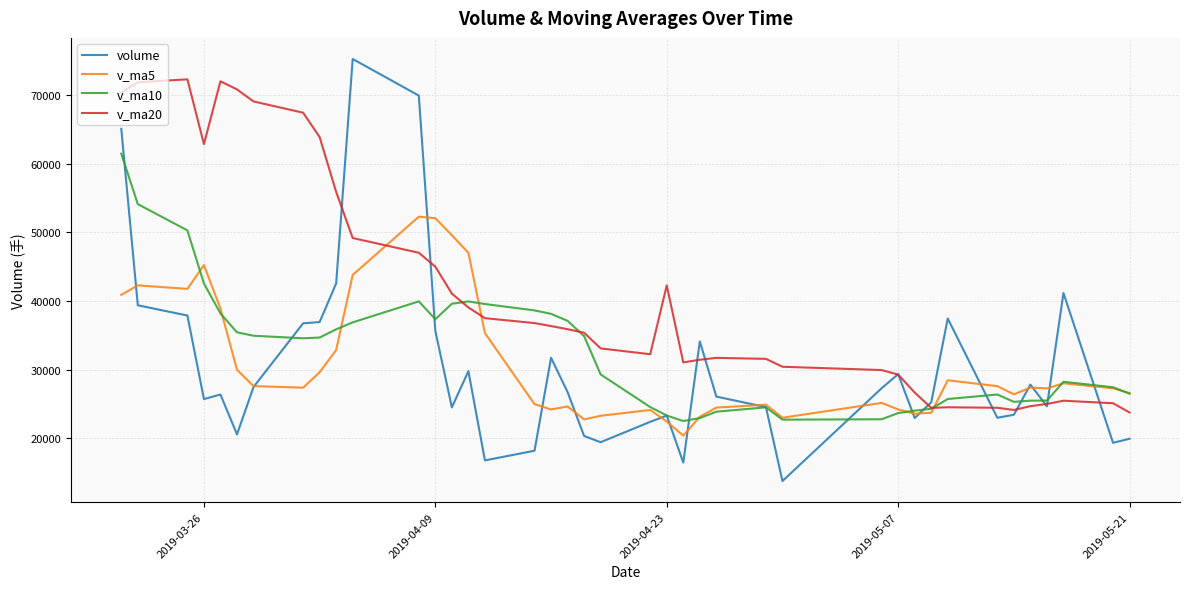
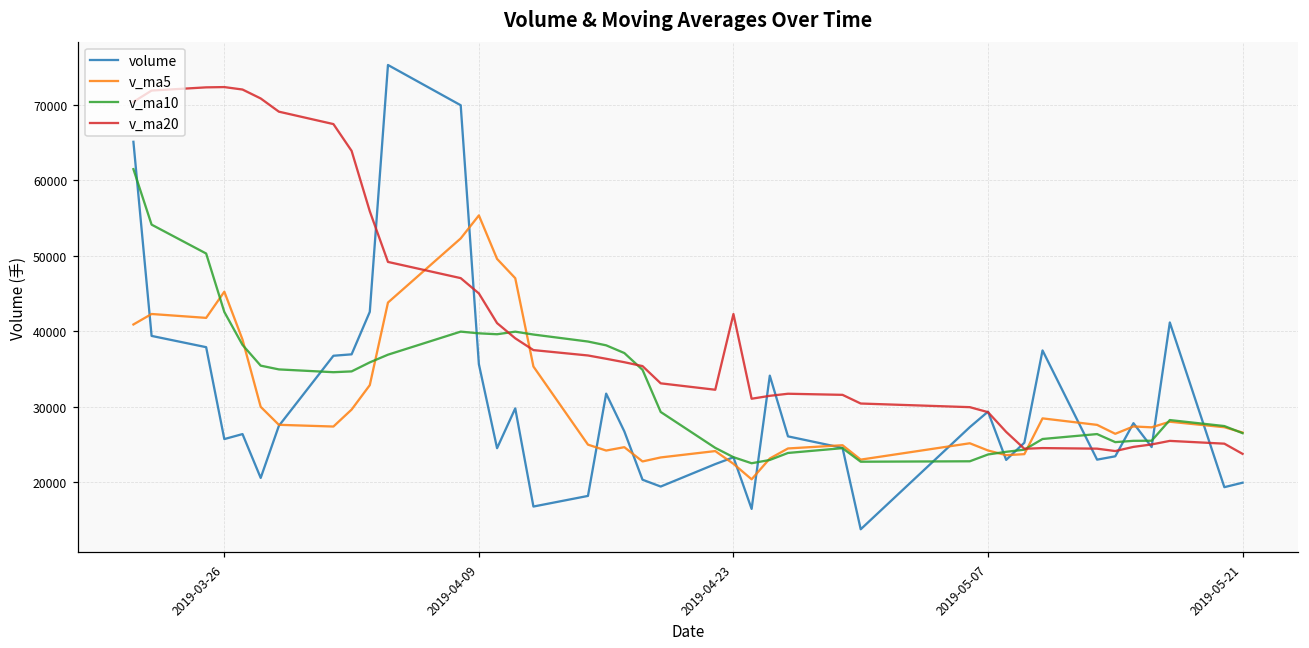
  {
    "volume": {
      "2019-03-26": 26000,
      "2019-04-09": 36000,
      "2019-05-21": 20000
    },
    "v_ma5": {
      "2019-03-26": 45000,
-     "2019-04-09": 52000,
+     "2019-04-09": 55000,
      "2019-04-23": 22000,
      "2019-05-07": 24000
    },
    "v_ma10": {
      "2019-03-26": 43000,
-     "2019-04-09": 37000,
+     "2019-04-09": 40000,
      "2019-05-07": 24000
    },
    "v_ma20": {
-     "2019-03-26": 63000,
+     "2019-03-26": 72000,
      "2019-04-09": 45000,
      "2019-04-23": 42000,
      "2019-05-21": 24000
    }
  }
